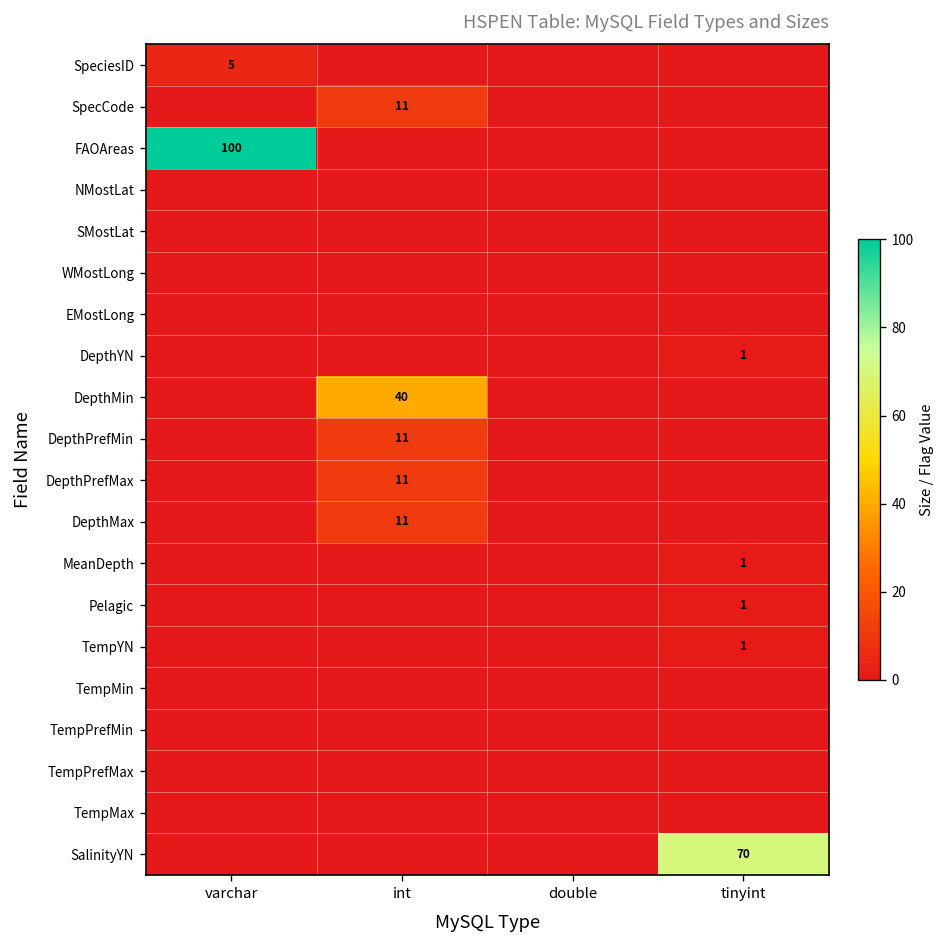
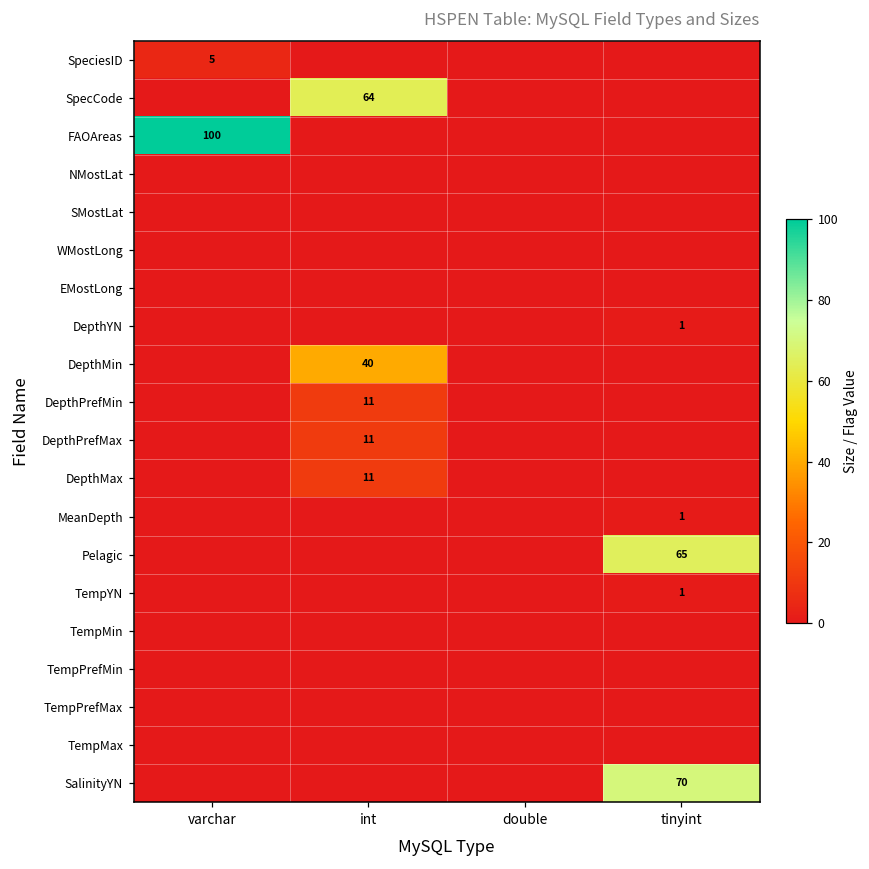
  {
    "SpeciesID": {
      "varchar": 5
    },
    "SpecCode": {
-     "int": 11
+     "int": 64
    },
    "FAOAreas": {
      "varchar": 100
    },
    "DepthYN": {
      "tinyint": 1
    },
    "DepthMin": {
      "int": 40
    },
    "DepthPrefMin": {
      "int": 11
    },
    "DepthPrefMax": {
      "int": 11
    },
    "DepthMax": {
      "int": 11
    },
    "MeanDepth": {
      "tinyint": 1
    },
    "Pelagic": {
-     "tinyint": 1
+     "tinyint": 65
    },
    "TempYN": {
      "tinyint": 1
    },
    "SalinityYN": {
      "tinyint": 70
    }
  }
